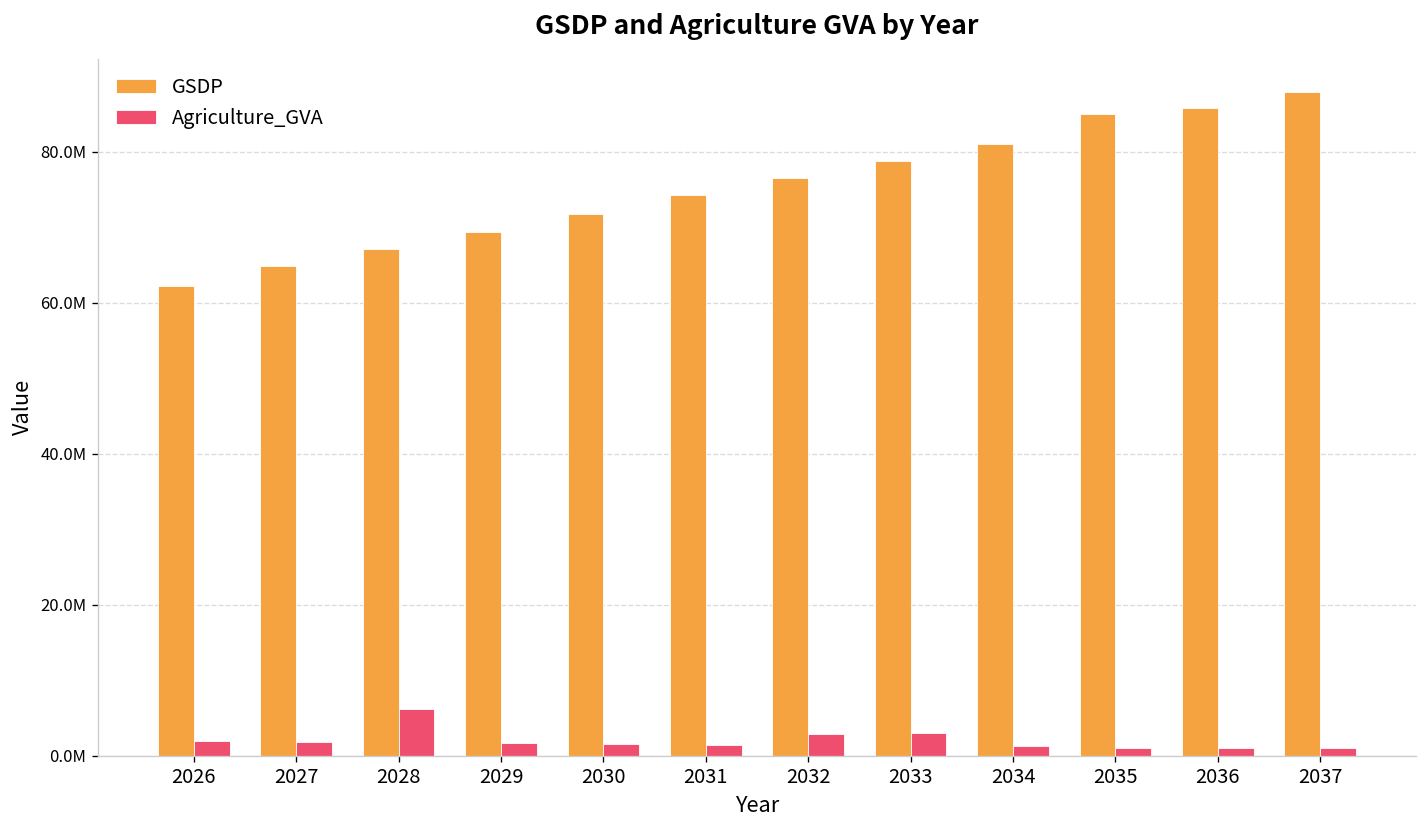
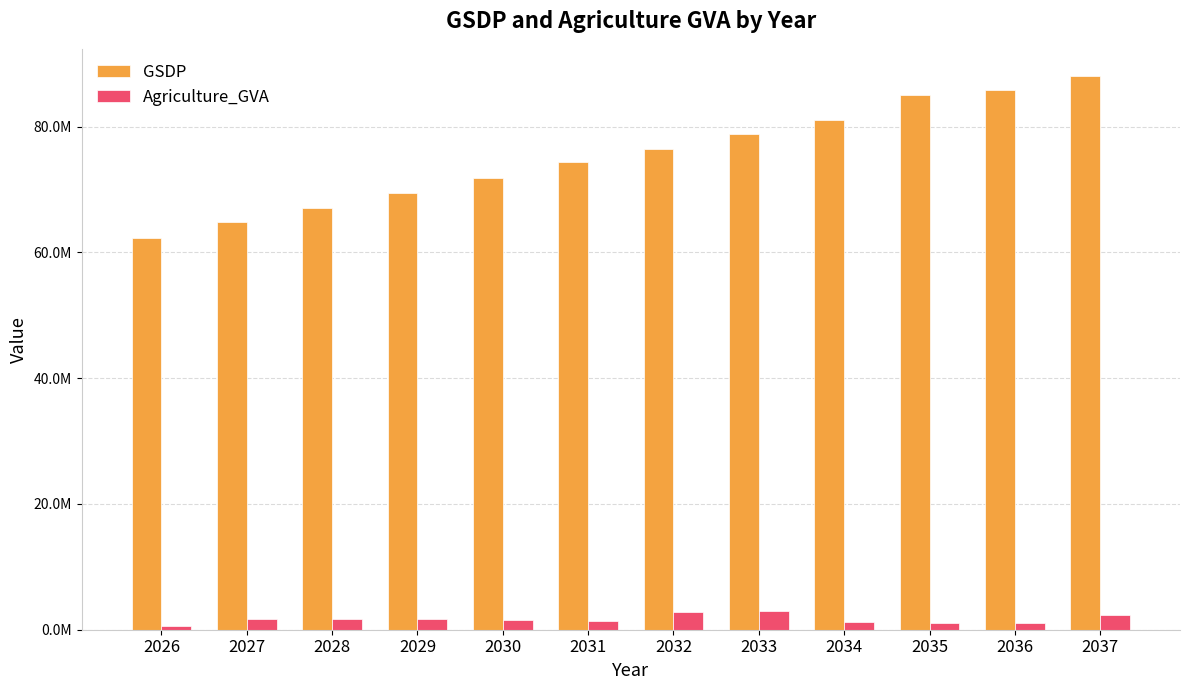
  {
    "GSDP": {
      "2026": 62000000,
      "2027": 65000000,
      "2028": 67000000,
      "2029": 69000000,
      "2030": 72000000,
      "2031": 74000000,
      "2032": 76000000,
      "2033": 79000000,
      "2034": 81000000,
      "2035": 85000000,
      "2036": 86000000,
      "2037": 88000000
    },
    "Agriculture_GVA": {
-     "2026": 2000000,
+     "2026": 1000000,
      "2027": 2000000,
-     "2028": 6000000,
+     "2028": 2000000,
      "2029": 2000000,
      "2030": 2000000,
      "2031": 1000000,
      "2032": 3000000,
      "2033": 3000000,
      "2034": 1000000,
      "2035": 1000000,
      "2036": 1000000,
-     "2037": 1000000
+     "2037": 2000000
    }
  }
